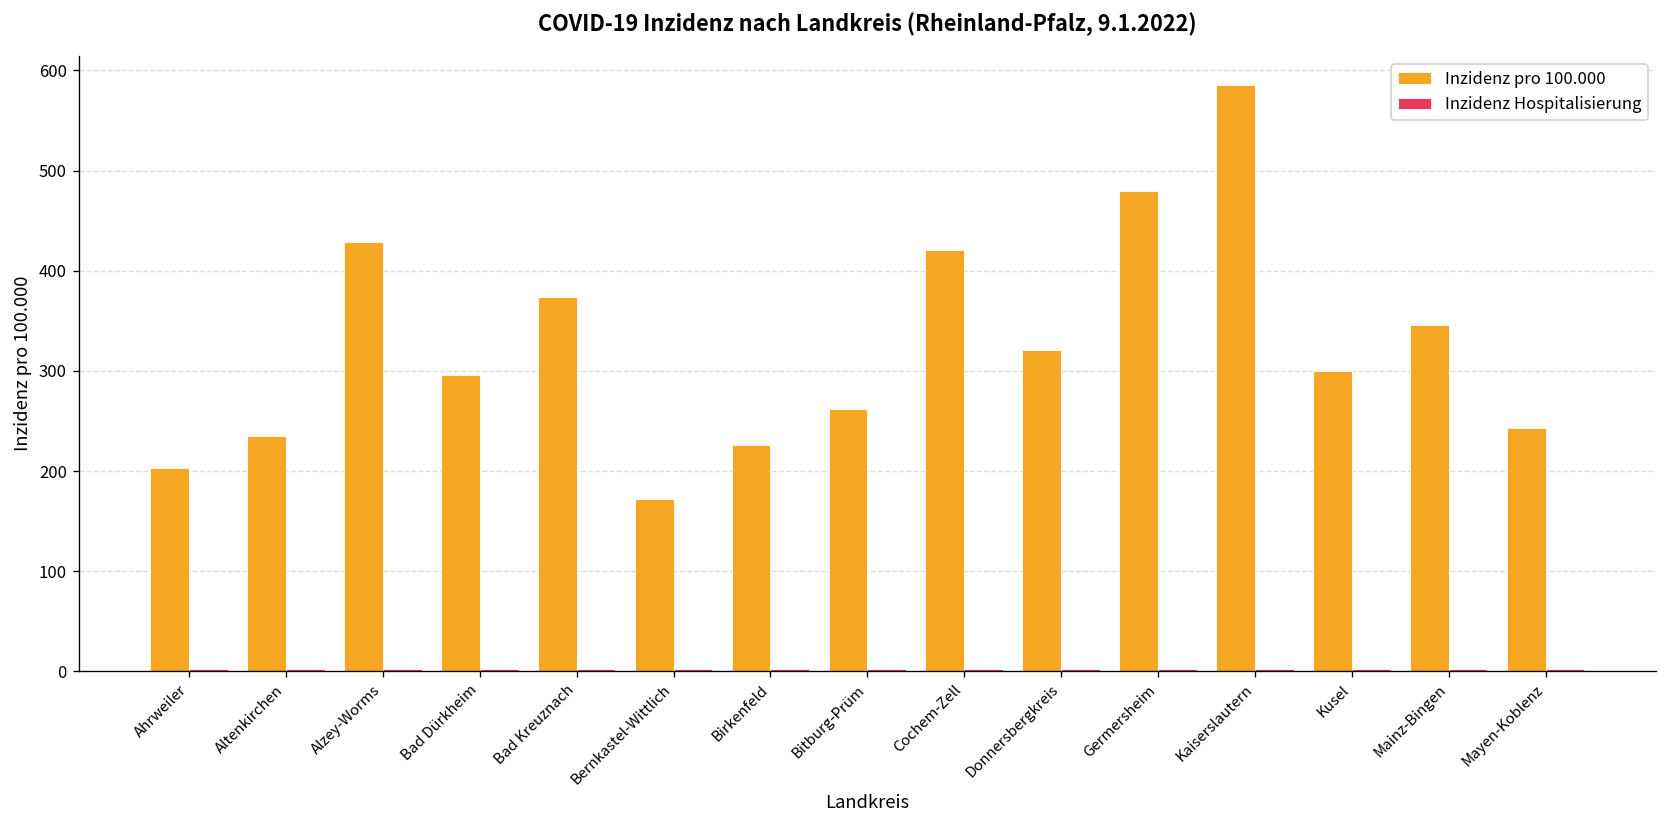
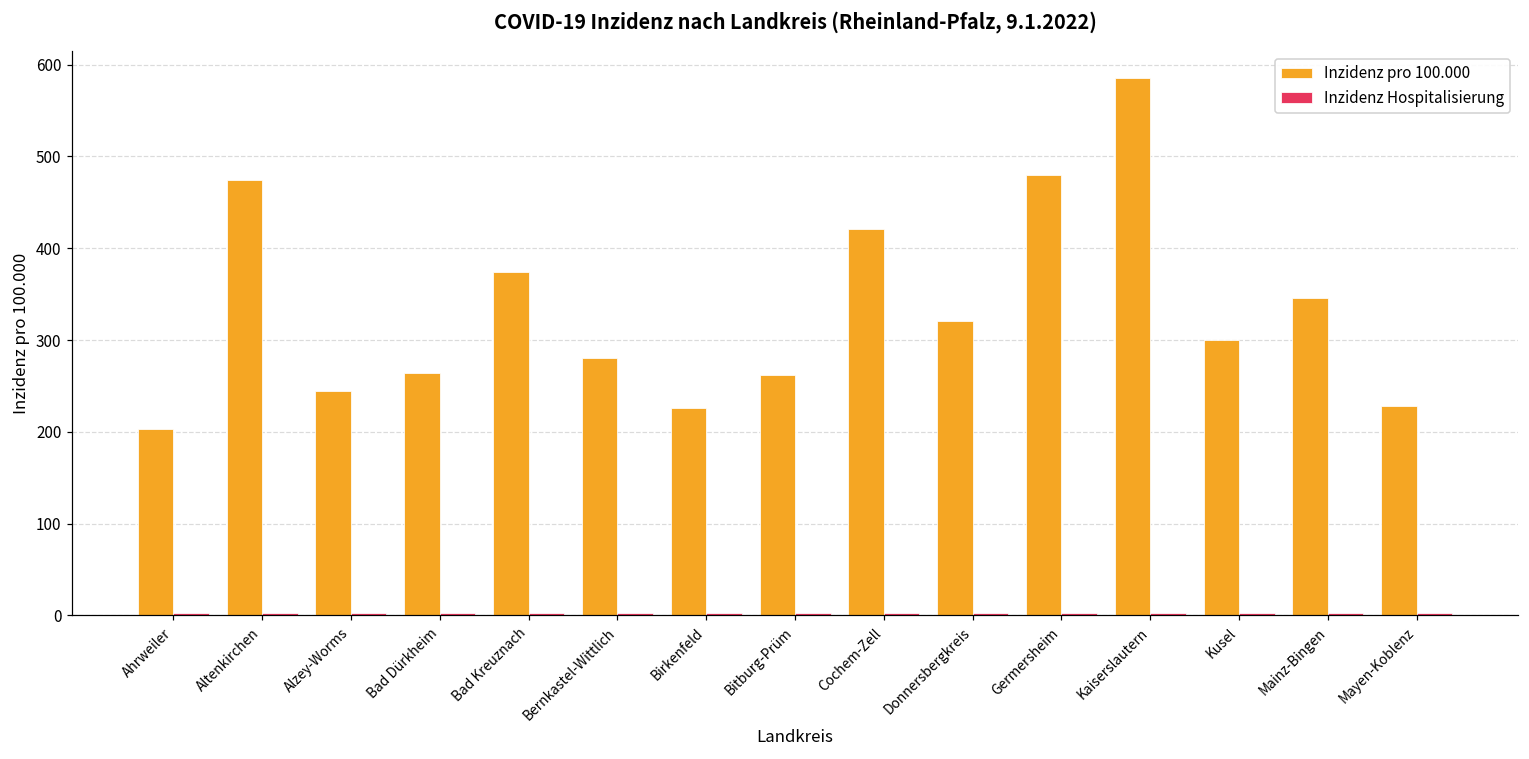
  {
    "Inzidenz pro 100.000": {
      "Ahrweiler": 200,
-     "Altenkirchen": 230,
-     "Alzey-Worms": 430,
-     "Bad Dürkheim": 300,
+     "Altenkirchen": 470,
+     "Alzey-Worms": 240,
+     "Bad Dürkheim": 260,
      "Bad Kreuznach": 370,
-     "Bernkastel-Wittlich": 170,
+     "Bernkastel-Wittlich": 280,
      "Birkenfeld": 230,
      "Bitburg-Prüm": 260,
      "Cochem-Zell": 420,
      "Donnersbergkreis": 320,
      "Germersheim": 480,
      "Kaiserslautern": 590,
      "Kusel": 300,
      "Mainz-Bingen": 350,
-     "Mayen-Koblenz": 240
+     "Mayen-Koblenz": 230
    }
  }
